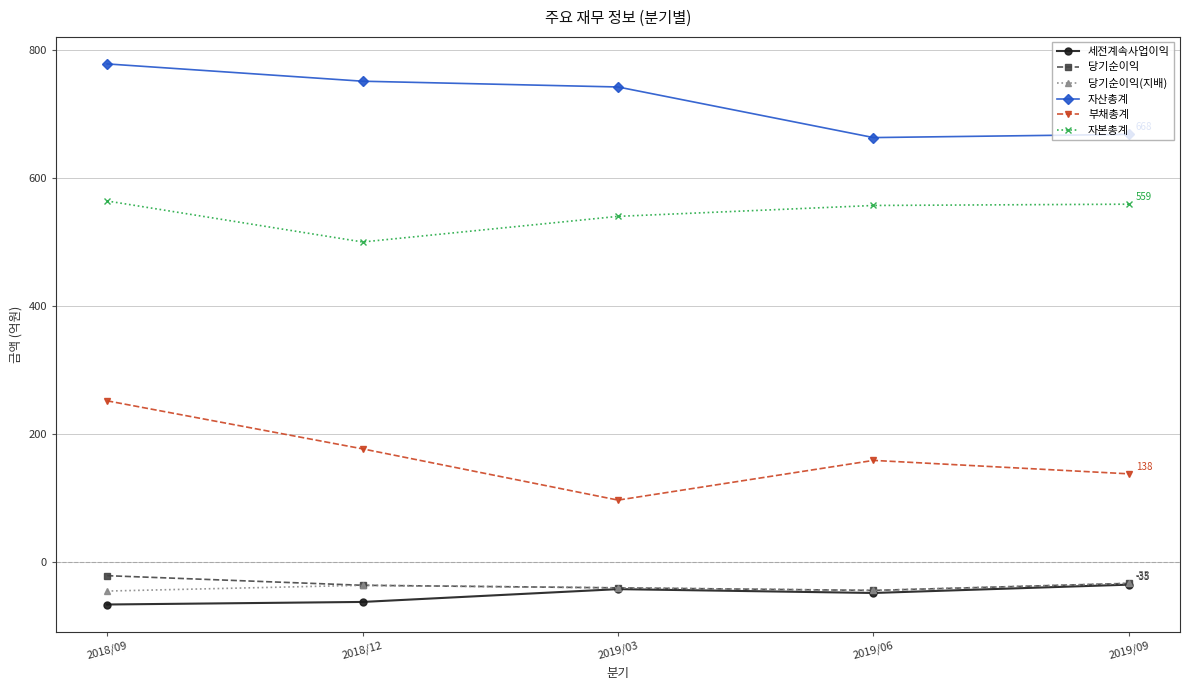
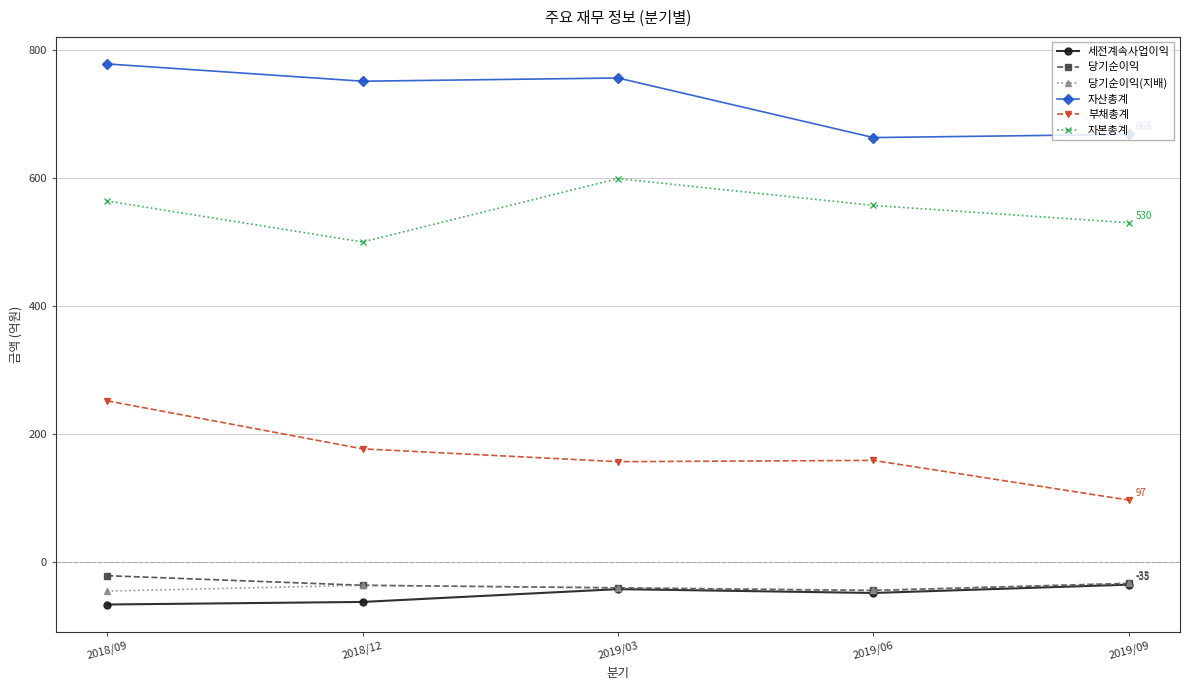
  {
    "세전계속사업이익": {
      "2018/09": -70,
      "2018/12": -60,
      "2019/06": -50
    },
    "당기순이익": {
      "2018/09": -20
    },
    "당기순이익(지배)": {
      "2018/09": -50
    },
    "자산총계": {
      "2018/09": 780,
      "2018/12": 750,
-     "2019/03": 740,
+     "2019/03": 760,
      "2019/06": 660
    },
    "부채총계": {
-     "2019/03": 100,
-     "2019/09": 138
+     "2019/03": 160,
+     "2019/09": 97
    },
    "자본총계": {
-     "2019/03": 540,
-     "2019/09": 559
+     "2019/03": 600,
+     "2019/09": 530
    }
  }
